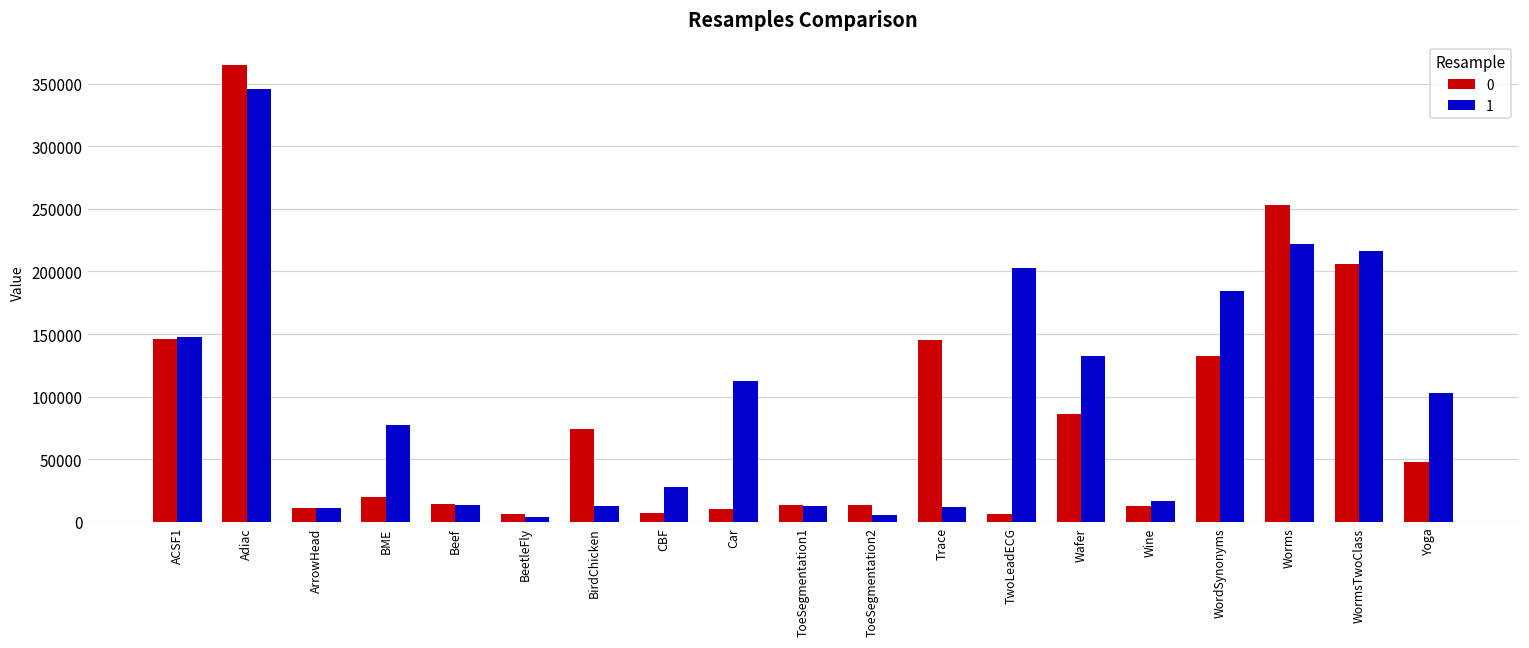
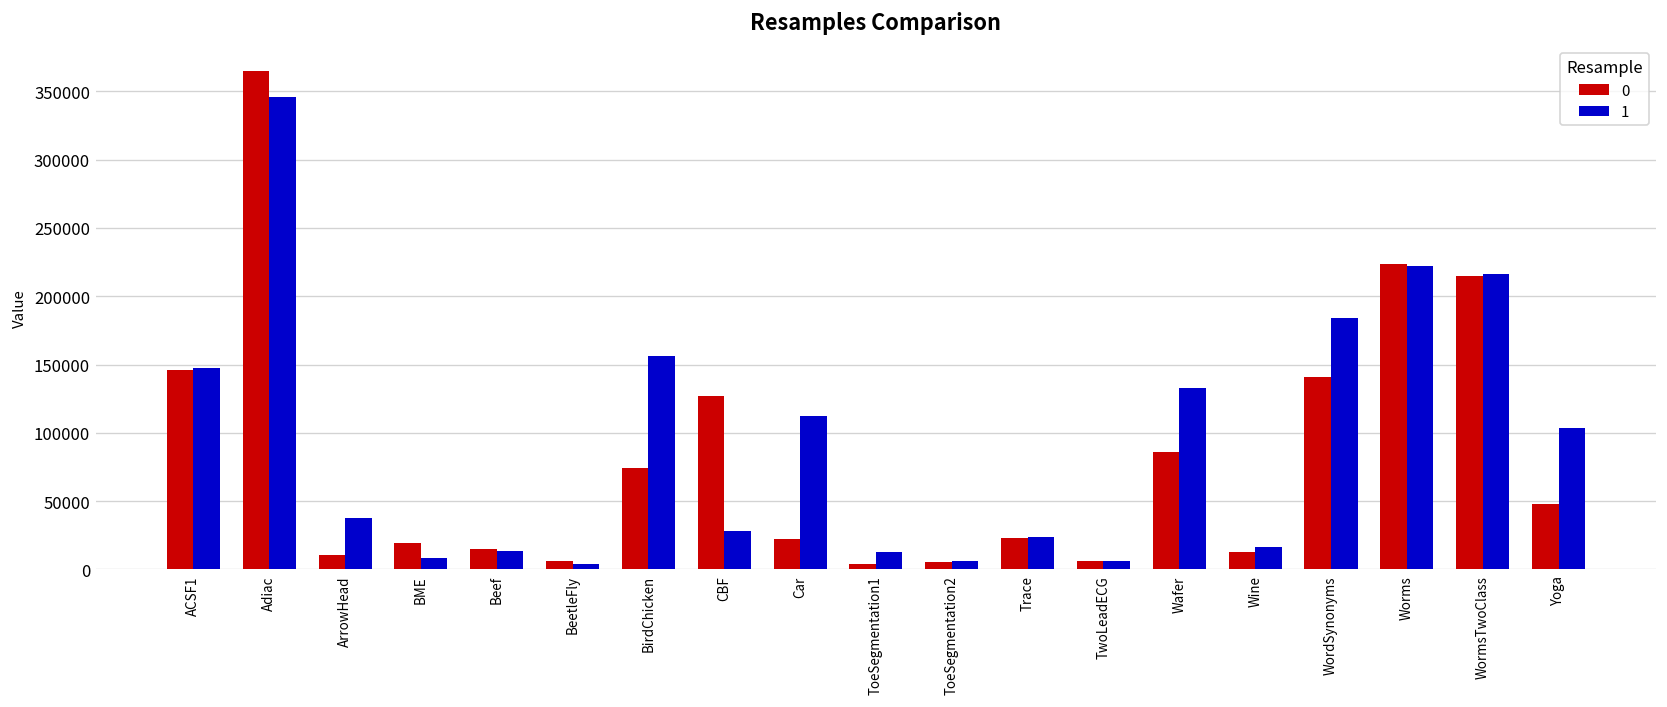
  {
    "0": {
      "ACSF1": 146000,
      "Adiac": 365000,
      "ArrowHead": 11000,
      "BME": 20000,
      "Beef": 15000,
      "BeetleFly": 6000,
      "BirdChicken": 74000,
-     "CBF": 7000,
-     "Car": 10000,
-     "ToeSegmentation1": 13000,
-     "ToeSegmentation2": 14000,
-     "Trace": 145000,
+     "CBF": 127000,
+     "Car": 22000,
+     "ToeSegmentation1": 4000,
+     "ToeSegmentation2": 5000,
+     "Trace": 23000,
      "TwoLeadECG": 6000,
      "Wafer": 86000,
      "Wine": 13000,
-     "WordSynonyms": 132000,
-     "Worms": 253000,
-     "WormsTwoClass": 206000,
+     "WordSynonyms": 141000,
+     "Worms": 223000,
+     "WormsTwoClass": 214000,
      "Yoga": 48000
    },
    "1": {
      "ACSF1": 148000,
      "Adiac": 345000,
-     "ArrowHead": 11000,
-     "BME": 77000,
+     "ArrowHead": 38000,
+     "BME": 8000,
      "Beef": 13000,
      "BeetleFly": 4000,
-     "BirdChicken": 12000,
+     "BirdChicken": 156000,
      "CBF": 28000,
      "Car": 113000,
      "ToeSegmentation1": 13000,
      "ToeSegmentation2": 6000,
-     "Trace": 12000,
-     "TwoLeadECG": 203000,
+     "Trace": 23000,
+     "TwoLeadECG": 6000,
      "Wafer": 133000,
      "Wine": 16000,
      "WordSynonyms": 184000,
      "Worms": 222000,
      "WormsTwoClass": 217000,
      "Yoga": 103000
    }
  }
